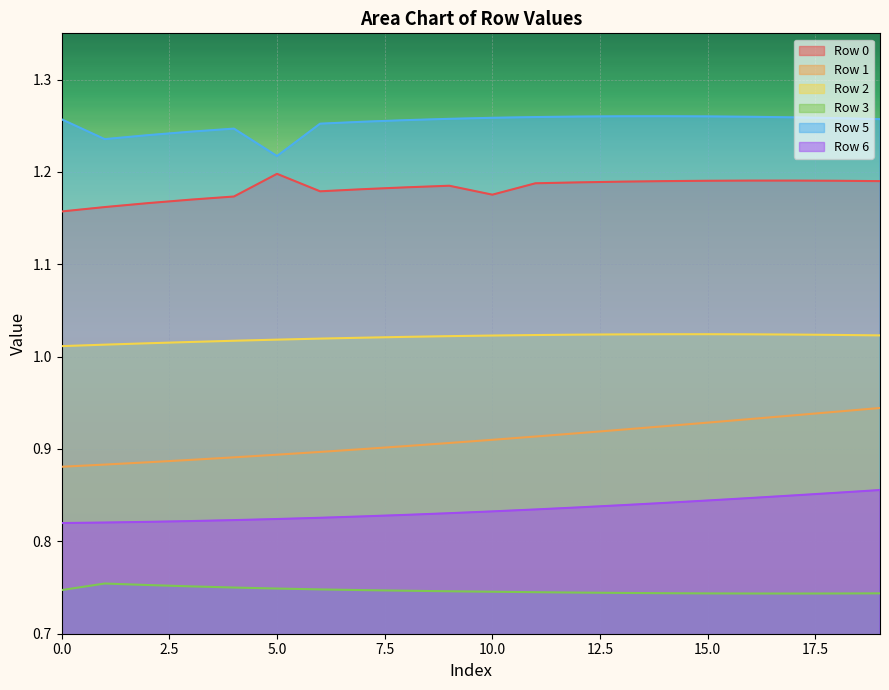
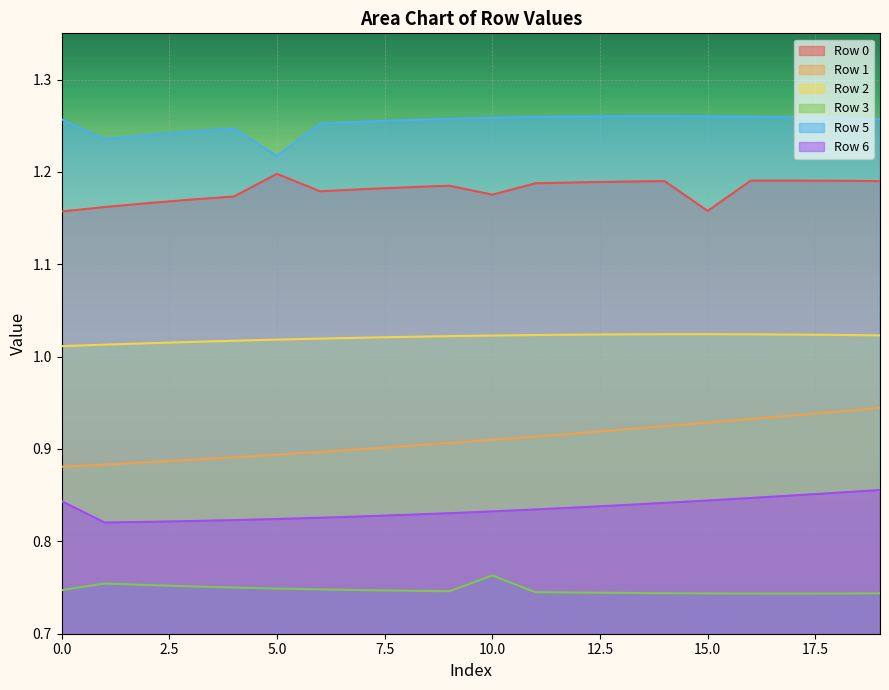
  {
    "Row 0": {
      "0.0": 1.16,
      "5.0": 1.20,
      "10.0": 1.18,
-     "15.0": 1.19
+     "15.0": 1.16
    },
    "Row 3": {
      "0.0": 0.75,
      "5.0": 0.75,
-     "10.0": 0.75,
+     "10.0": 0.76,
      "15.0": 0.74
    },
    "Row 5": {
      "0.0": 1.26,
      "5.0": 1.22,
      "10.0": 1.26,
      "15.0": 1.26
    },
    "Row 6": {
-     "0.0": 0.82,
+     "0.0": 0.84,
      "5.0": 0.82,
      "10.0": 0.83,
      "15.0": 0.84
    }
  }
